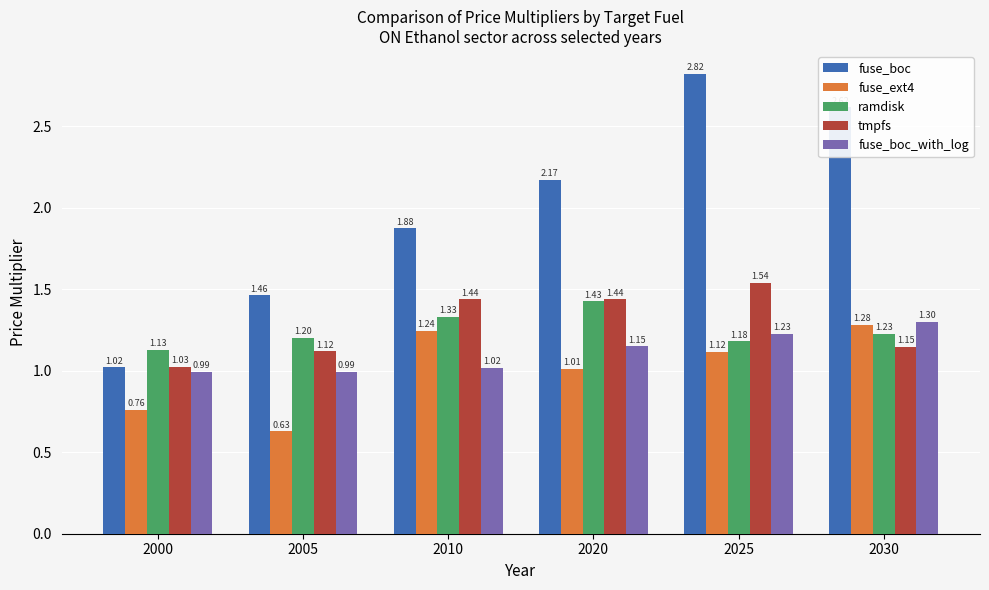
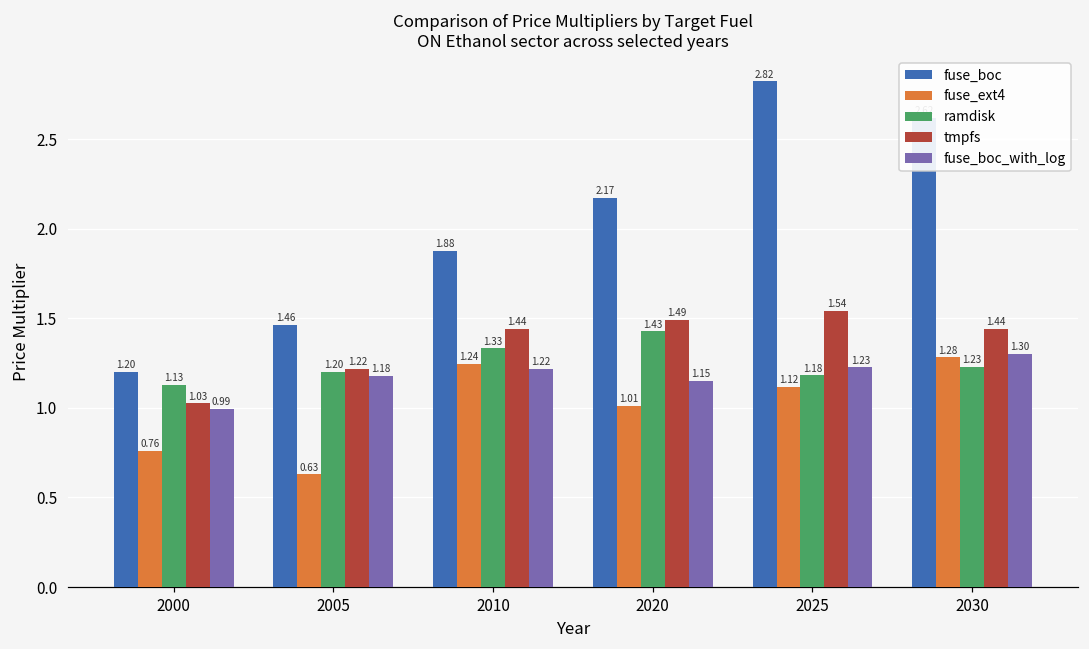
  {
    "fuse_boc": {
-     "2000": 1.02,
+     "2000": 1.20,
      "2005": 1.46,
      "2010": 1.88,
      "2020": 2.17,
      "2025": 2.82
    },
    "fuse_ext4": {
      "2000": 0.76,
      "2005": 0.63,
      "2010": 1.24,
      "2020": 1.01,
      "2025": 1.12,
      "2030": 1.28
    },
    "ramdisk": {
      "2000": 1.13,
      "2005": 1.20,
      "2010": 1.33,
      "2020": 1.43,
      "2025": 1.18,
      "2030": 1.23
    },
    "tmpfs": {
      "2000": 1.03,
-     "2005": 1.12,
+     "2005": 1.22,
      "2010": 1.44,
-     "2020": 1.44,
+     "2020": 1.49,
      "2025": 1.54,
-     "2030": 1.15
+     "2030": 1.44
    },
    "fuse_boc_with_log": {
      "2000": 0.99,
-     "2005": 0.99,
-     "2010": 1.02,
+     "2005": 1.18,
+     "2010": 1.22,
      "2020": 1.15,
      "2025": 1.23,
      "2030": 1.30
    }
  }
